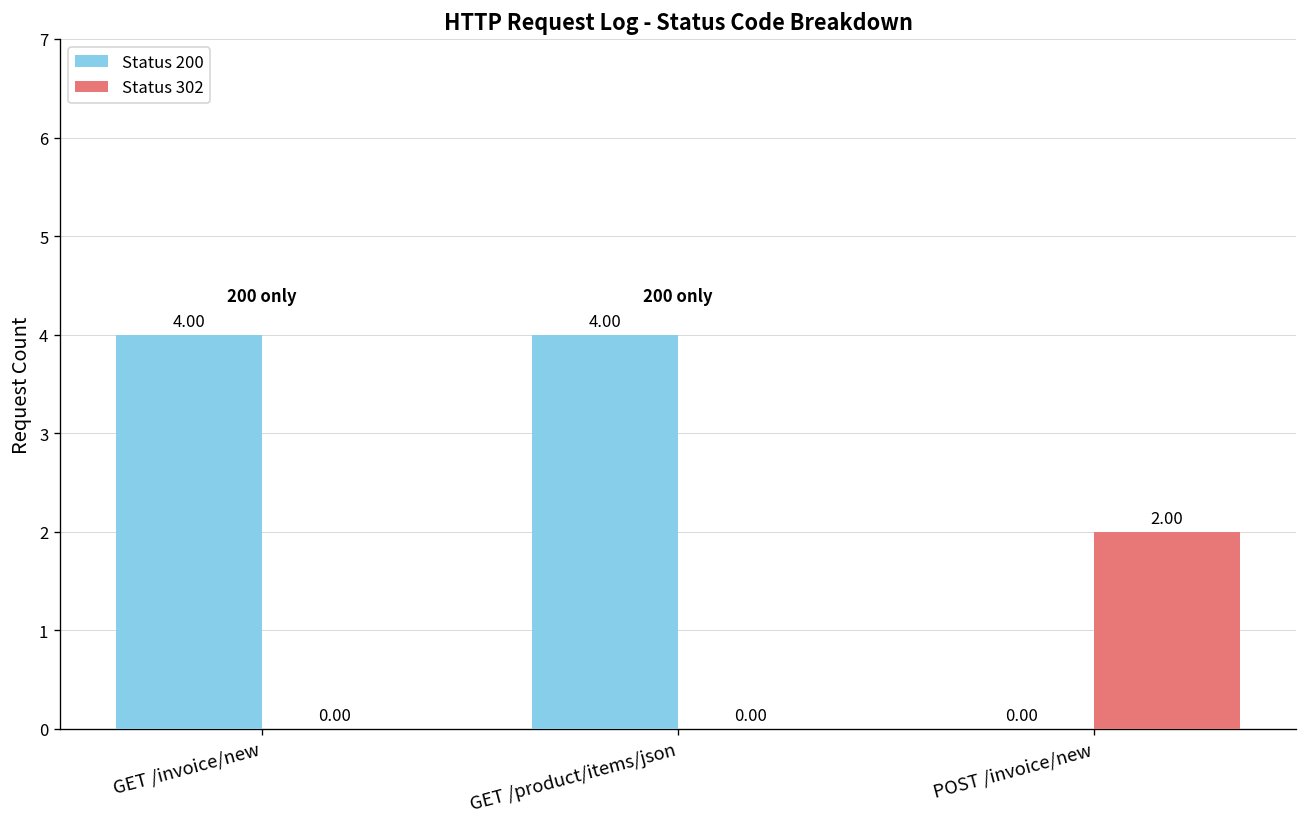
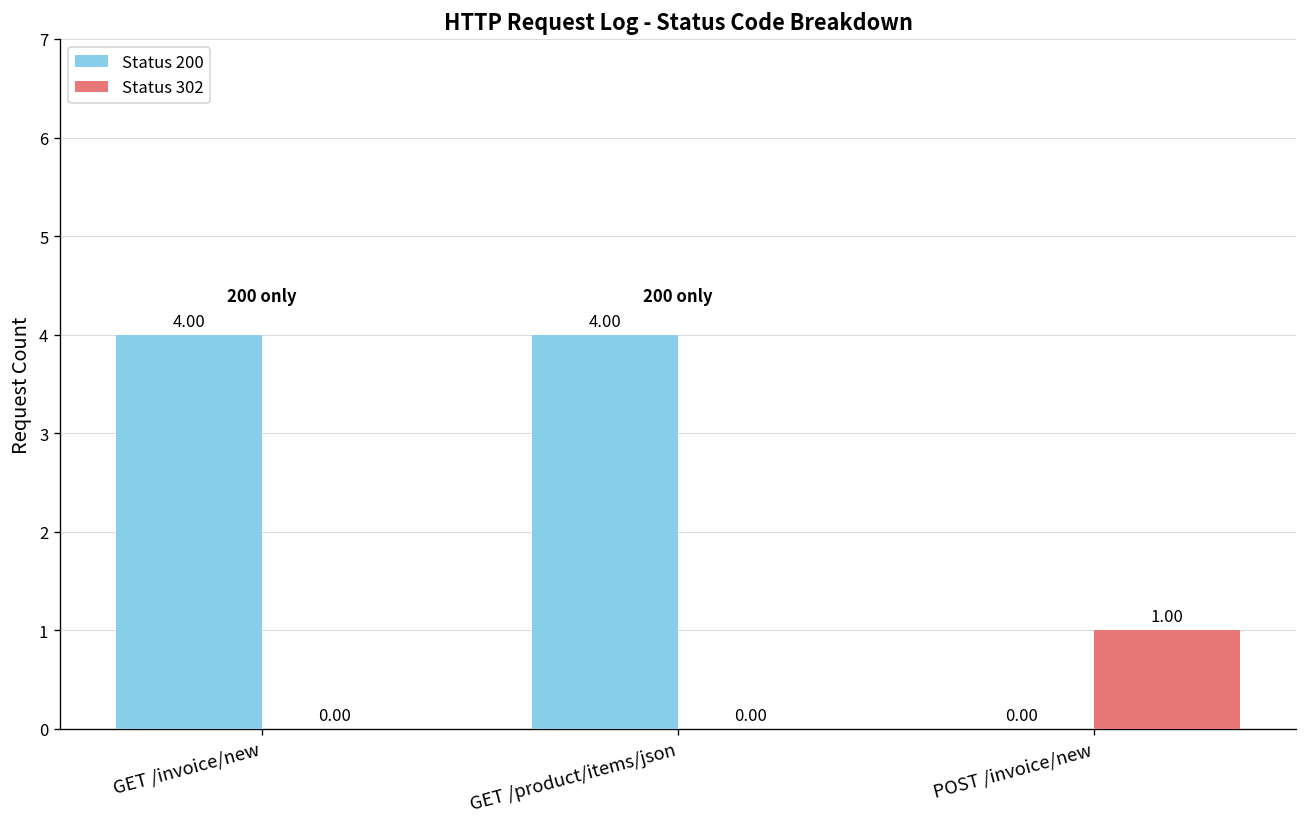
  {
    "Status 200": {
      "GET /invoice/new": 4.00,
      "GET /product/items/json": 4.00,
      "POST /invoice/new": 0.00
    },
    "Status 302": {
      "GET /invoice/new": 0.00,
      "GET /product/items/json": 0.00,
-     "POST /invoice/new": 2.00
+     "POST /invoice/new": 1.00
    }
  }
